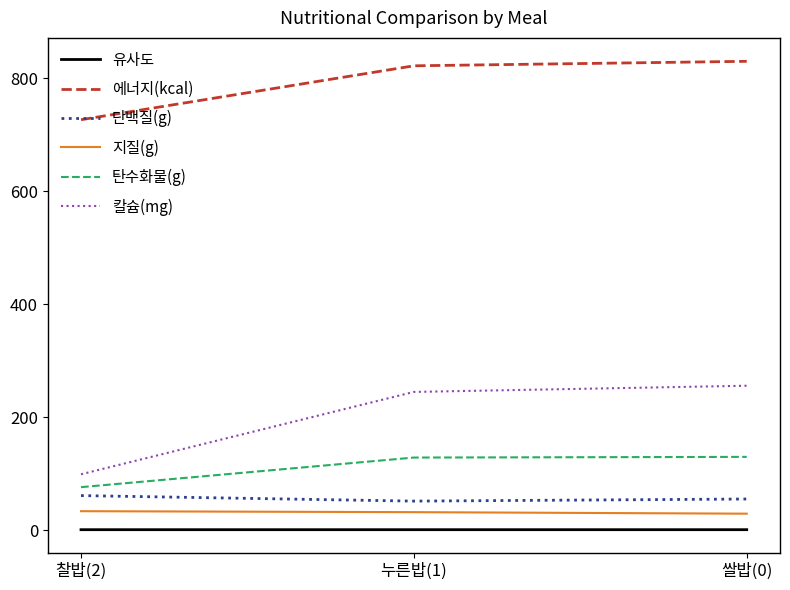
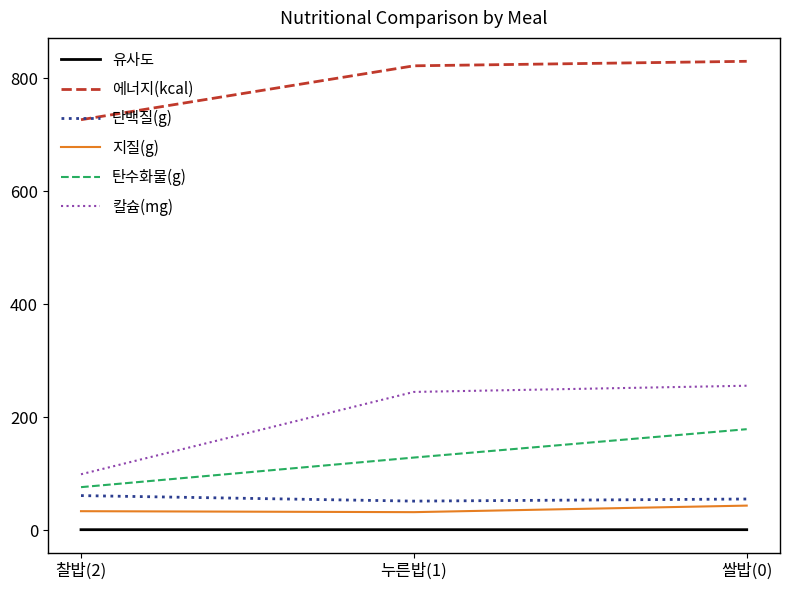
  {
    "유사도": {
      "찰밥(2)": 0,
      "누른밥(1)": 0,
      "쌀밥(0)": 0
    },
    "에너지(kcal)": {
      "찰밥(2)": 730,
      "누른밥(1)": 820,
      "쌀밥(0)": 830
    },
    "단백질(g)": {
      "찰밥(2)": 60,
      "누른밥(1)": 50,
      "쌀밥(0)": 60
    },
    "지질(g)": {
      "찰밥(2)": 30,
      "누른밥(1)": 30,
-     "쌀밥(0)": 30
+     "쌀밥(0)": 40
    },
    "탄수화물(g)": {
      "찰밥(2)": 80,
      "누른밥(1)": 130,
-     "쌀밥(0)": 130
+     "쌀밥(0)": 180
    },
    "칼슘(mg)": {
      "찰밥(2)": 100,
      "누른밥(1)": 240,
      "쌀밥(0)": 260
    }
  }
